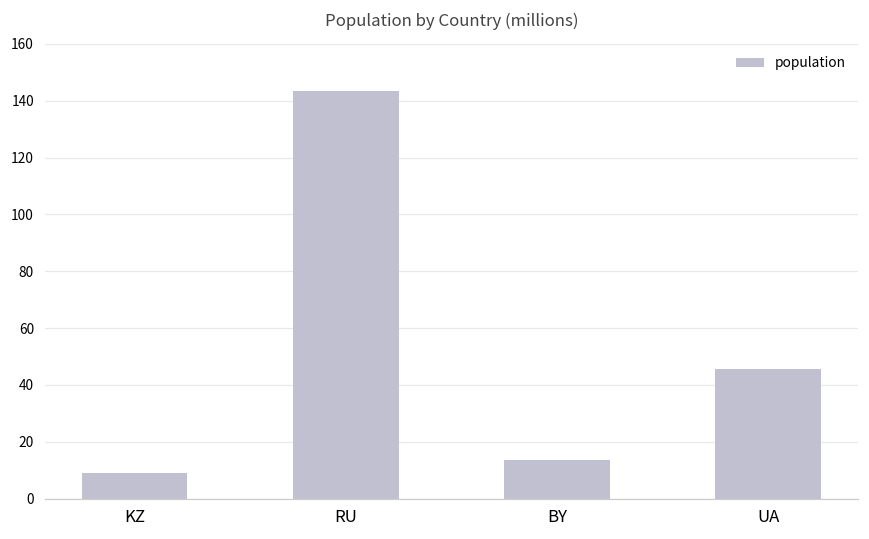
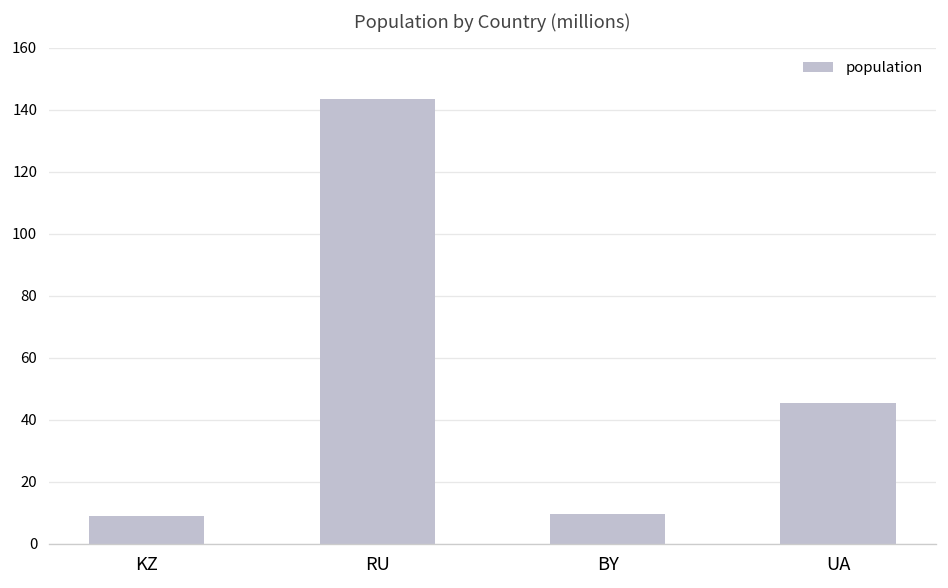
  {
    "KZ": 9,
    "RU": 144,
-   "BY": 14,
+   "BY": 10,
    "UA": 46
  }
